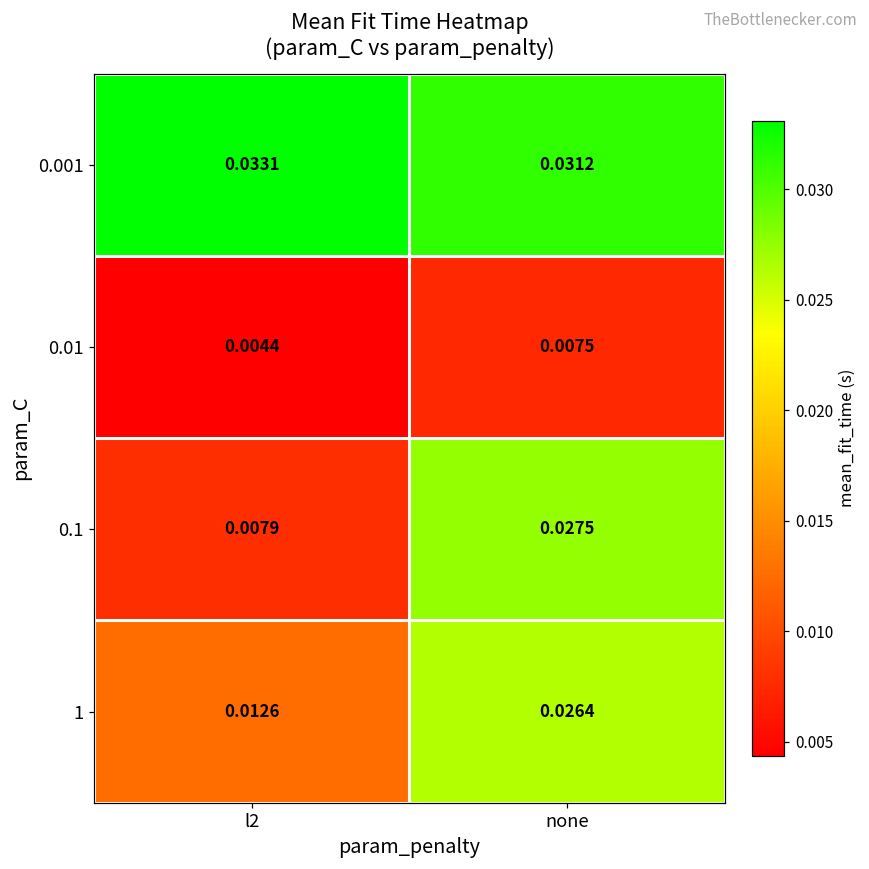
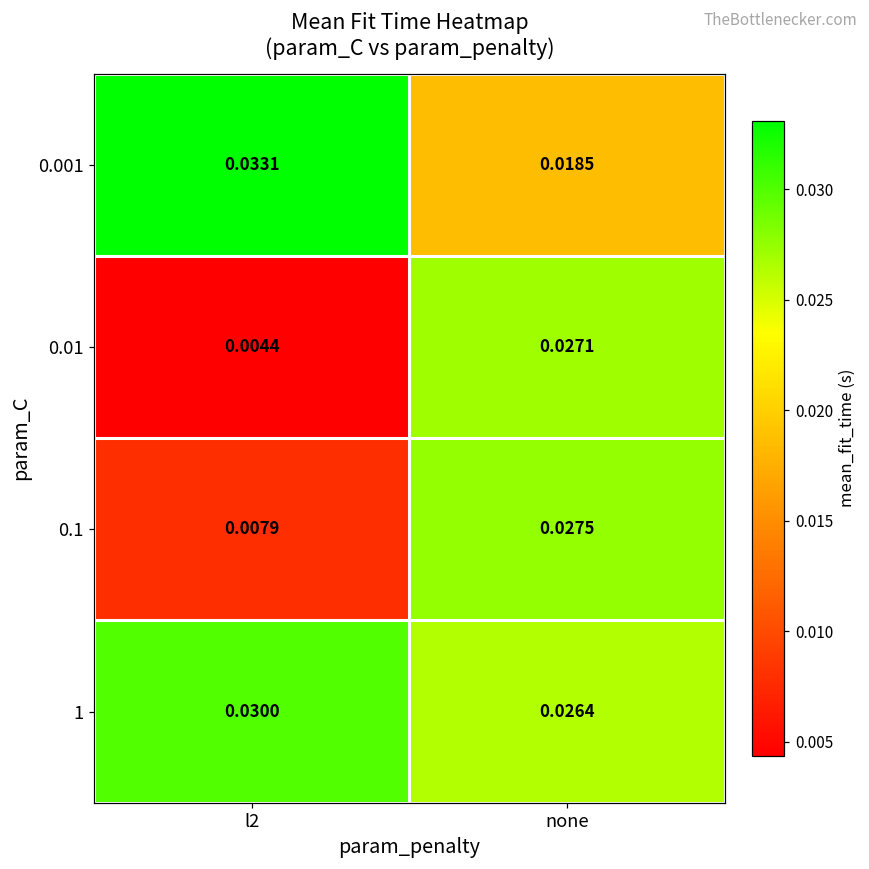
  {
    "0.001": {
      "l2": 0.0331,
-     "none": 0.0312
+     "none": 0.0185
    },
    "0.01": {
      "l2": 0.0044,
-     "none": 0.0075
+     "none": 0.0271
    },
    "0.1": {
      "l2": 0.0079,
      "none": 0.0275
    },
    "1": {
-     "l2": 0.0126,
+     "l2": 0.0300,
      "none": 0.0264
    }
  }
